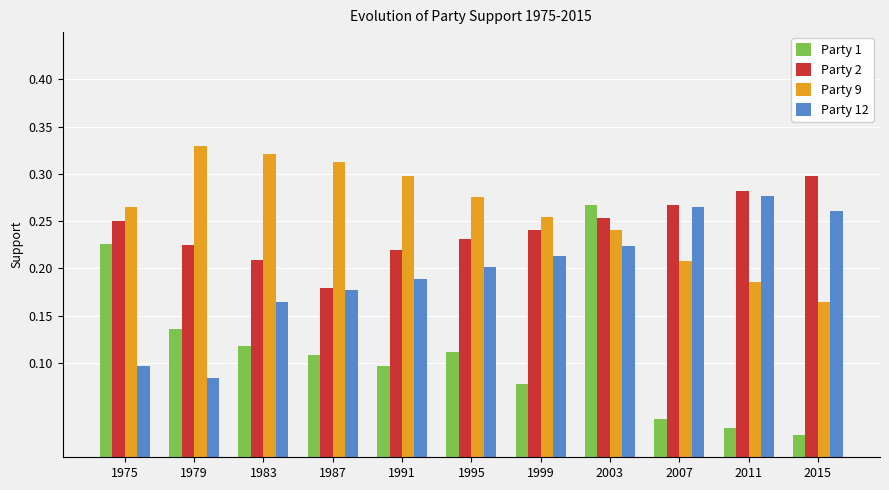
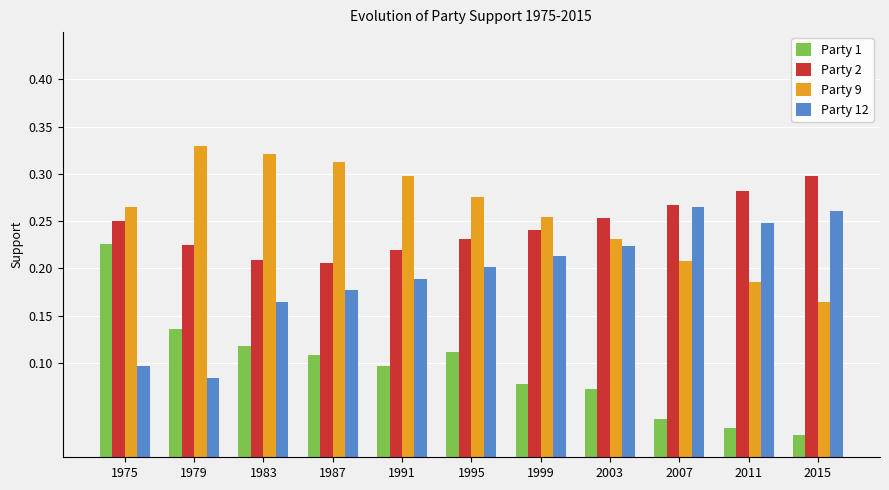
  {
    "Party 1": {
      "1975": 0.23,
      "1979": 0.14,
      "1983": 0.12,
      "1987": 0.11,
      "1991": 0.10,
      "1995": 0.11,
      "1999": 0.08,
-     "2003": 0.27,
+     "2003": 0.07,
      "2007": 0.04,
      "2011": 0.03,
      "2015": 0.02
    },
    "Party 2": {
      "1975": 0.25,
      "1979": 0.23,
      "1983": 0.21,
-     "1987": 0.18,
+     "1987": 0.21,
      "1991": 0.22,
      "1995": 0.23,
      "1999": 0.24,
      "2003": 0.25,
      "2007": 0.27,
      "2011": 0.28,
      "2015": 0.30
    },
    "Party 9": {
      "1975": 0.27,
      "1979": 0.33,
      "1983": 0.32,
      "1987": 0.31,
      "1991": 0.30,
      "1995": 0.28,
      "1999": 0.25,
-     "2003": 0.24,
+     "2003": 0.23,
      "2007": 0.21,
      "2011": 0.19,
      "2015": 0.16
    },
    "Party 12": {
      "1975": 0.10,
      "1979": 0.08,
      "1983": 0.16,
      "1987": 0.18,
      "1991": 0.19,
      "1995": 0.20,
      "1999": 0.21,
      "2003": 0.22,
      "2007": 0.27,
-     "2011": 0.28,
+     "2011": 0.25,
      "2015": 0.26
    }
  }
